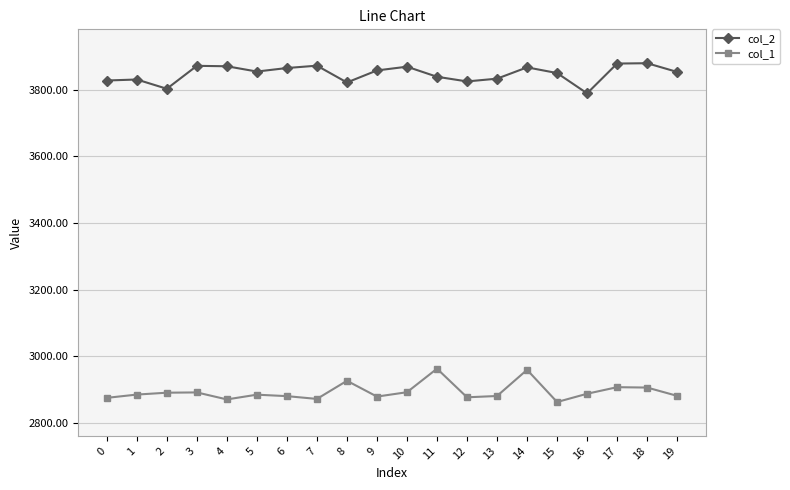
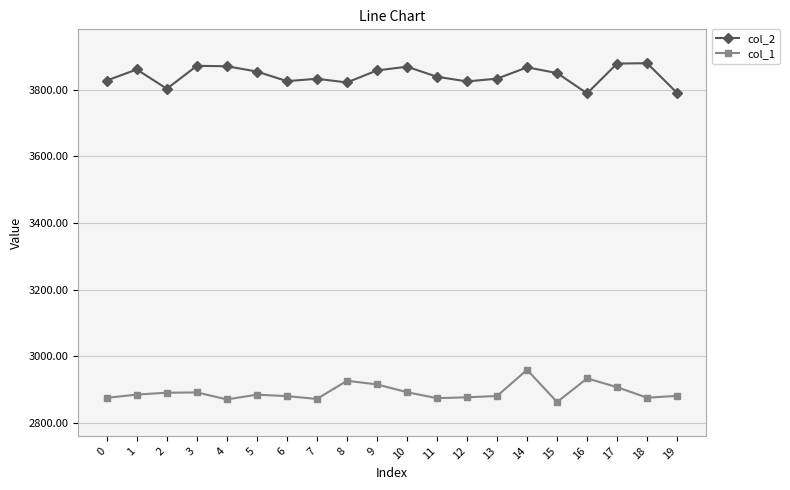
  {
    "col_2": {
      "0": 3830,
-     "1": 3830,
+     "1": 3860,
      "2": 3800,
      "3": 3870,
      "4": 3870,
      "5": 3850,
-     "6": 3860,
-     "7": 3870,
+     "6": 3830,
+     "7": 3830,
      "8": 3820,
      "9": 3860,
      "10": 3870,
      "11": 3840,
      "12": 3820,
      "13": 3830,
      "14": 3870,
      "15": 3850,
      "16": 3790,
      "17": 3880,
      "18": 3880,
-     "19": 3850
+     "19": 3790
    },
    "col_1": {
      "0": 2880,
      "1": 2880,
      "2": 2890,
      "3": 2890,
      "4": 2870,
      "5": 2880,
      "6": 2880,
      "7": 2870,
      "8": 2930,
-     "9": 2880,
+     "9": 2920,
      "10": 2890,
-     "11": 2960,
+     "11": 2870,
      "12": 2880,
      "13": 2880,
      "14": 2960,
      "15": 2860,
-     "16": 2890,
+     "16": 2930,
      "17": 2910,
-     "18": 2910,
+     "18": 2880,
      "19": 2880
    }
  }
